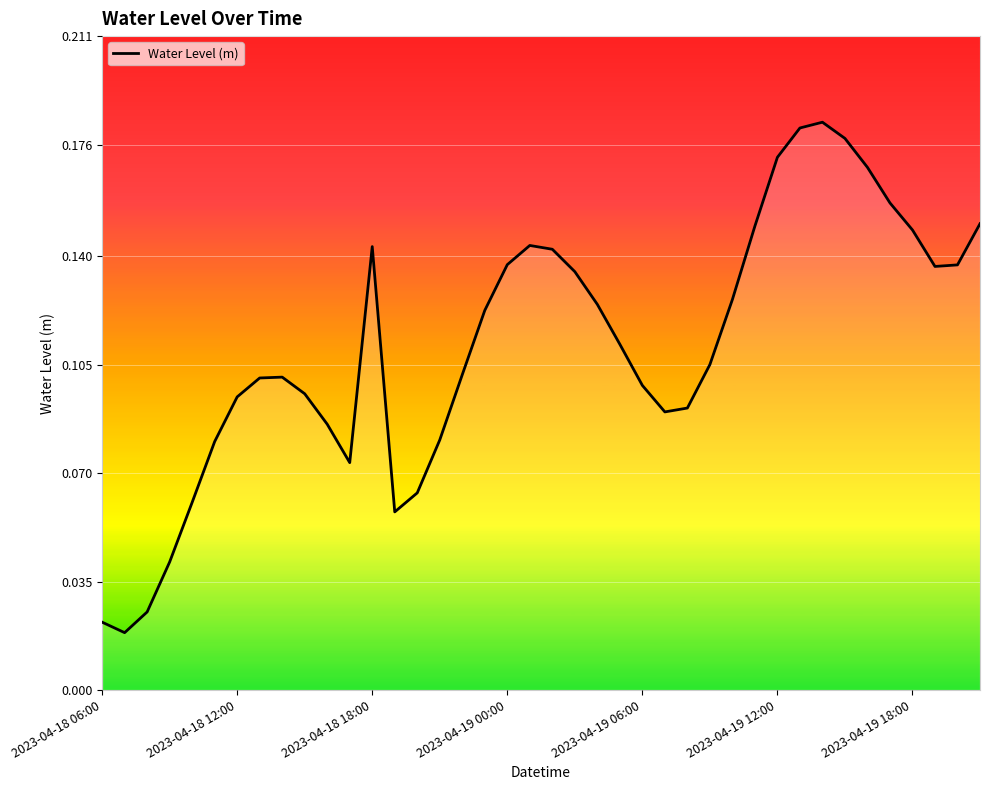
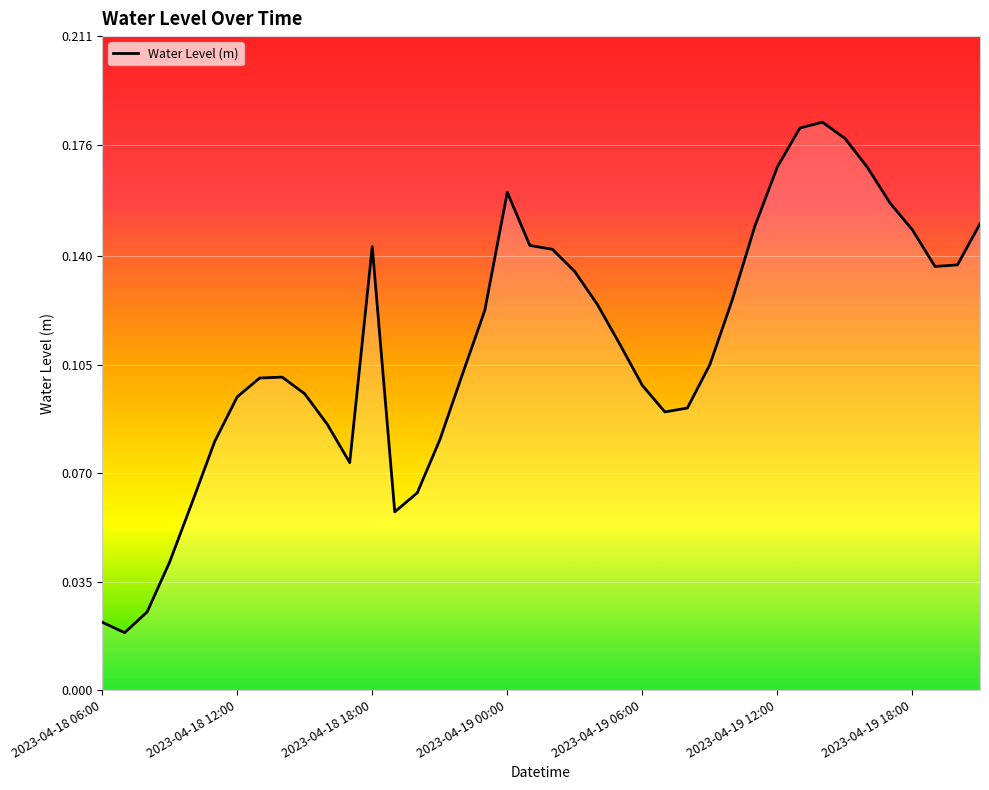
  {
    "2023-04-18 06:00": 0.022,
    "2023-04-18 12:00": 0.095,
    "2023-04-18 18:00": 0.143,
-   "2023-04-19 00:00": 0.137,
+   "2023-04-19 00:00": 0.161,
    "2023-04-19 06:00": 0.098,
-   "2023-04-19 12:00": 0.172,
+   "2023-04-19 12:00": 0.169,
    "2023-04-19 18:00": 0.148
  }
